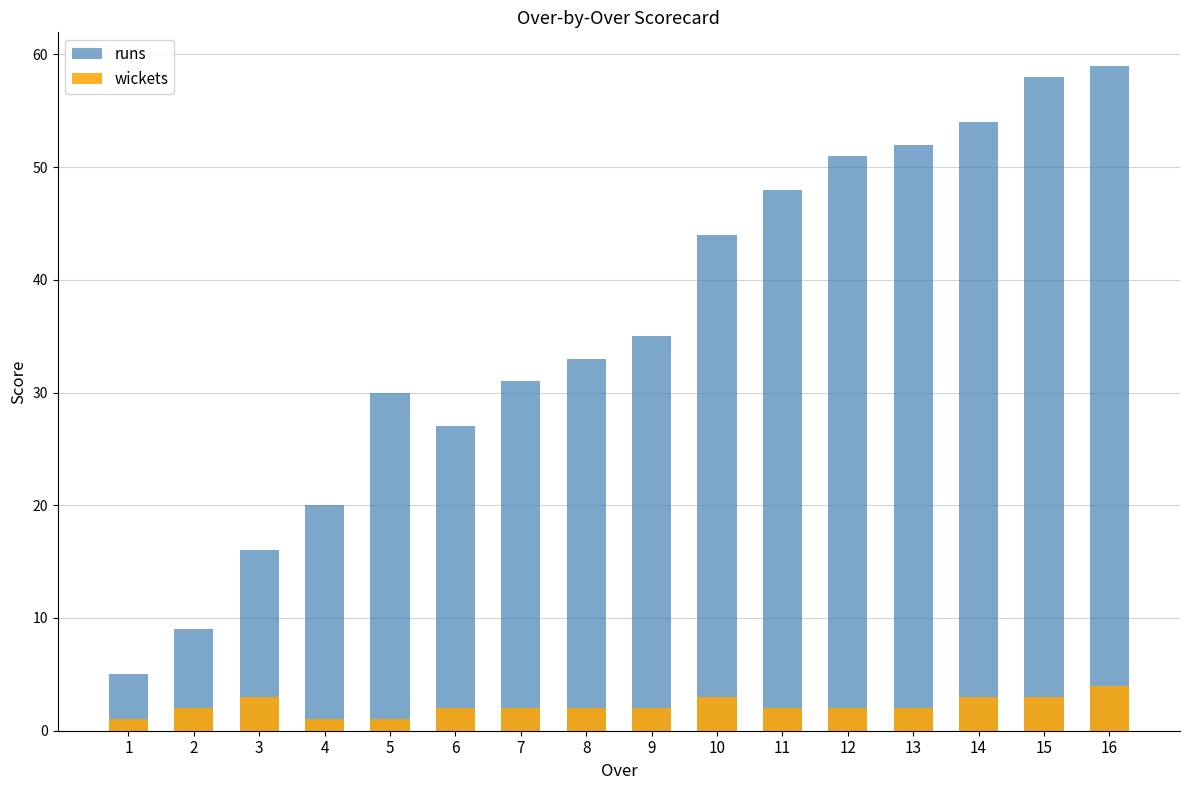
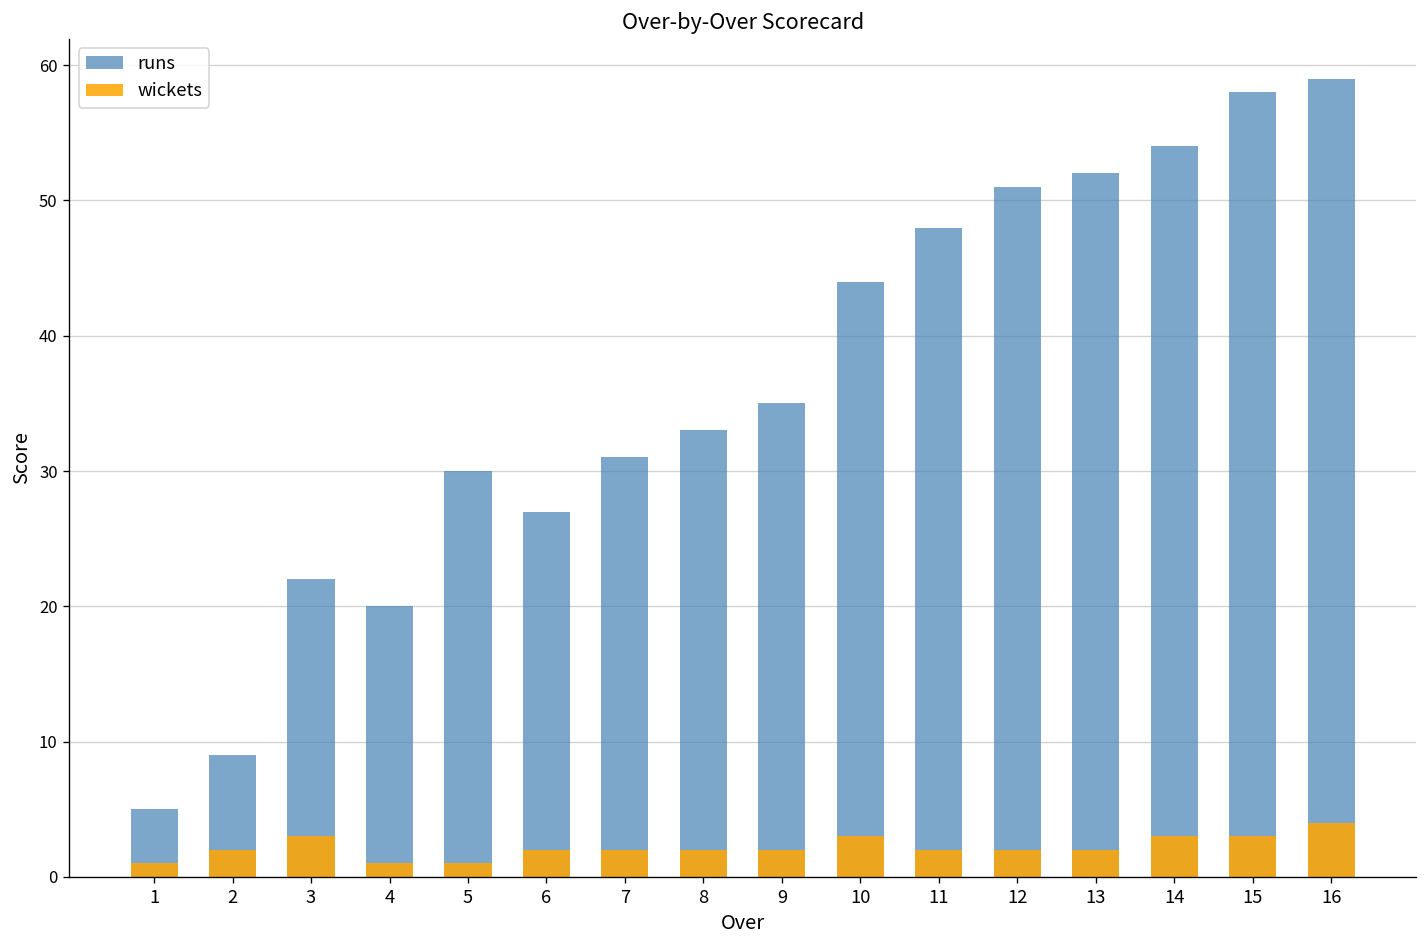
  {
    "runs": {
      "1": 5,
      "2": 9,
-     "3": 16,
+     "3": 22,
      "4": 20,
      "5": 30,
      "6": 27,
      "7": 31,
      "8": 33,
      "9": 35,
      "10": 44,
      "11": 48,
      "12": 51,
      "13": 52,
      "14": 54,
      "15": 58,
      "16": 59
    }
  }
